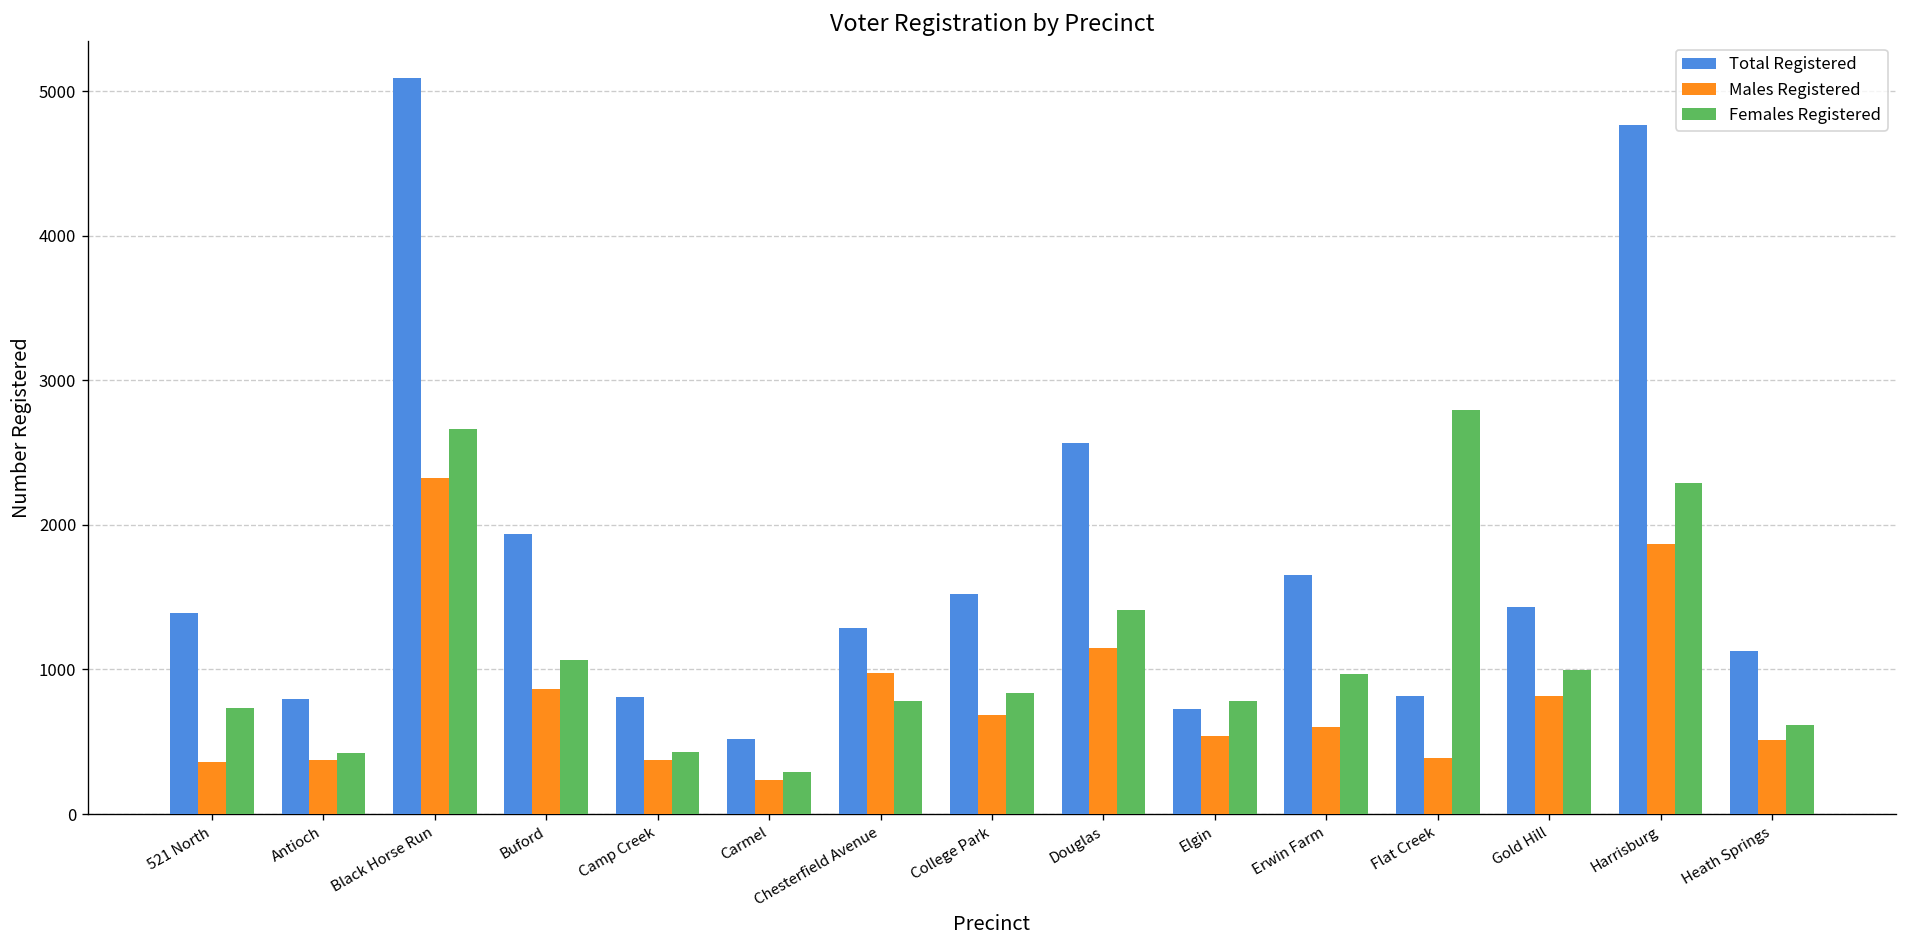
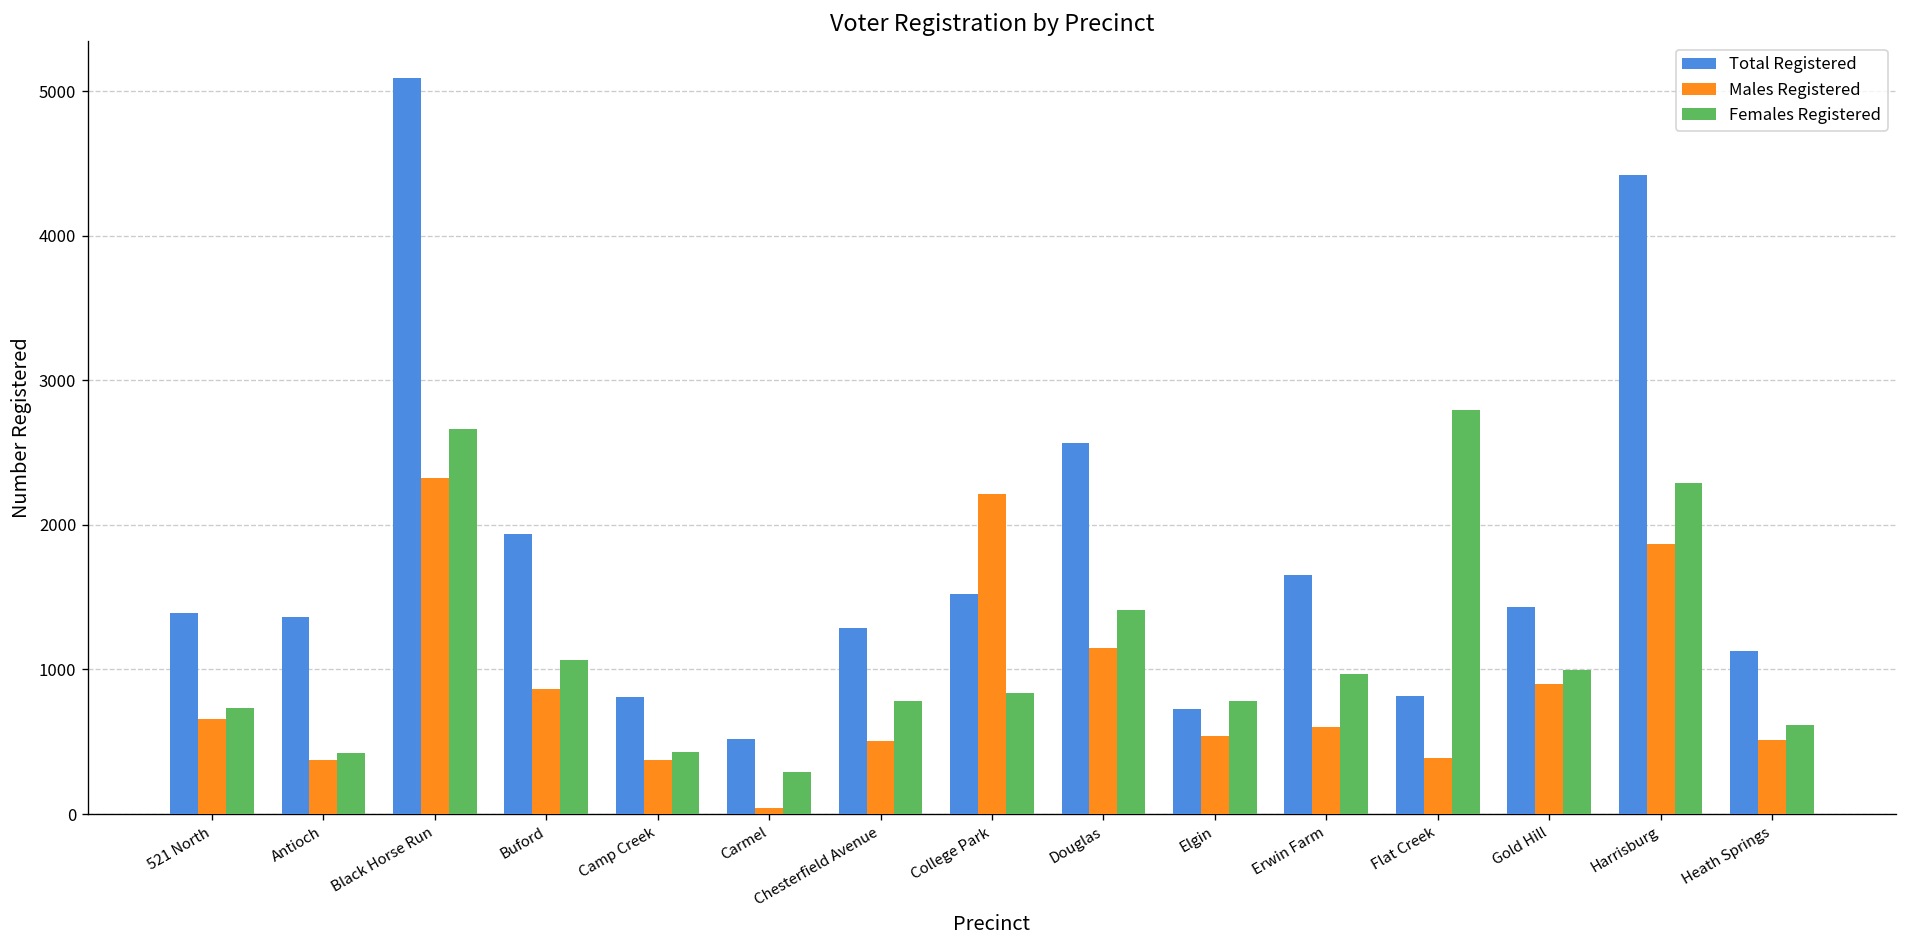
  {
    "Total Registered": {
      "521 North": 1390,
-     "Antioch": 790,
+     "Antioch": 1360,
      "Black Horse Run": 5090,
      "Buford": 1940,
      "Camp Creek": 810,
      "Carmel": 520,
      "Chesterfield Avenue": 1290,
      "College Park": 1520,
      "Douglas": 2570,
      "Elgin": 730,
      "Erwin Farm": 1660,
      "Flat Creek": 820,
      "Gold Hill": 1430,
-     "Harrisburg": 4770,
+     "Harrisburg": 4420,
      "Heath Springs": 1130
    },
    "Males Registered": {
-     "521 North": 360,
+     "521 North": 660,
      "Antioch": 380,
      "Black Horse Run": 2330,
      "Buford": 870,
      "Camp Creek": 380,
-     "Carmel": 230,
-     "Chesterfield Avenue": 980,
-     "College Park": 690,
+     "Carmel": 40,
+     "Chesterfield Avenue": 510,
+     "College Park": 2210,
      "Douglas": 1150,
      "Elgin": 540,
      "Erwin Farm": 600,
      "Flat Creek": 390,
-     "Gold Hill": 820,
+     "Gold Hill": 900,
      "Harrisburg": 1870,
      "Heath Springs": 510
    },
    "Females Registered": {
      "521 North": 730,
      "Antioch": 420,
      "Black Horse Run": 2660,
      "Buford": 1070,
      "Camp Creek": 430,
      "Carmel": 290,
      "Chesterfield Avenue": 780,
      "College Park": 830,
      "Douglas": 1410,
      "Elgin": 780,
      "Erwin Farm": 970,
      "Flat Creek": 2790,
      "Gold Hill": 1000,
      "Harrisburg": 2290,
      "Heath Springs": 620
    }
  }
